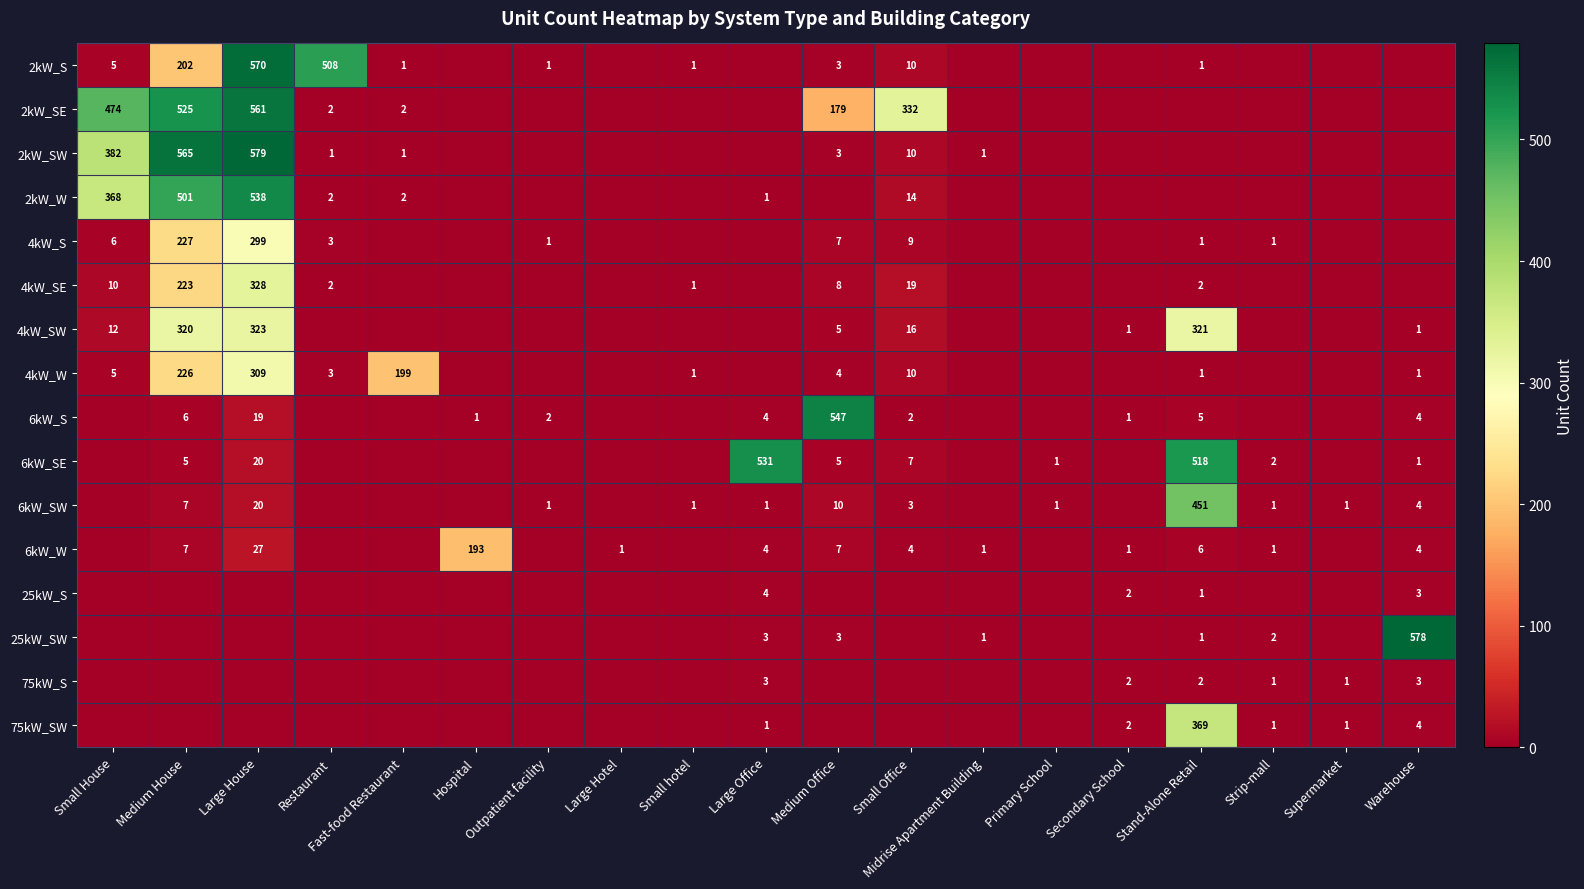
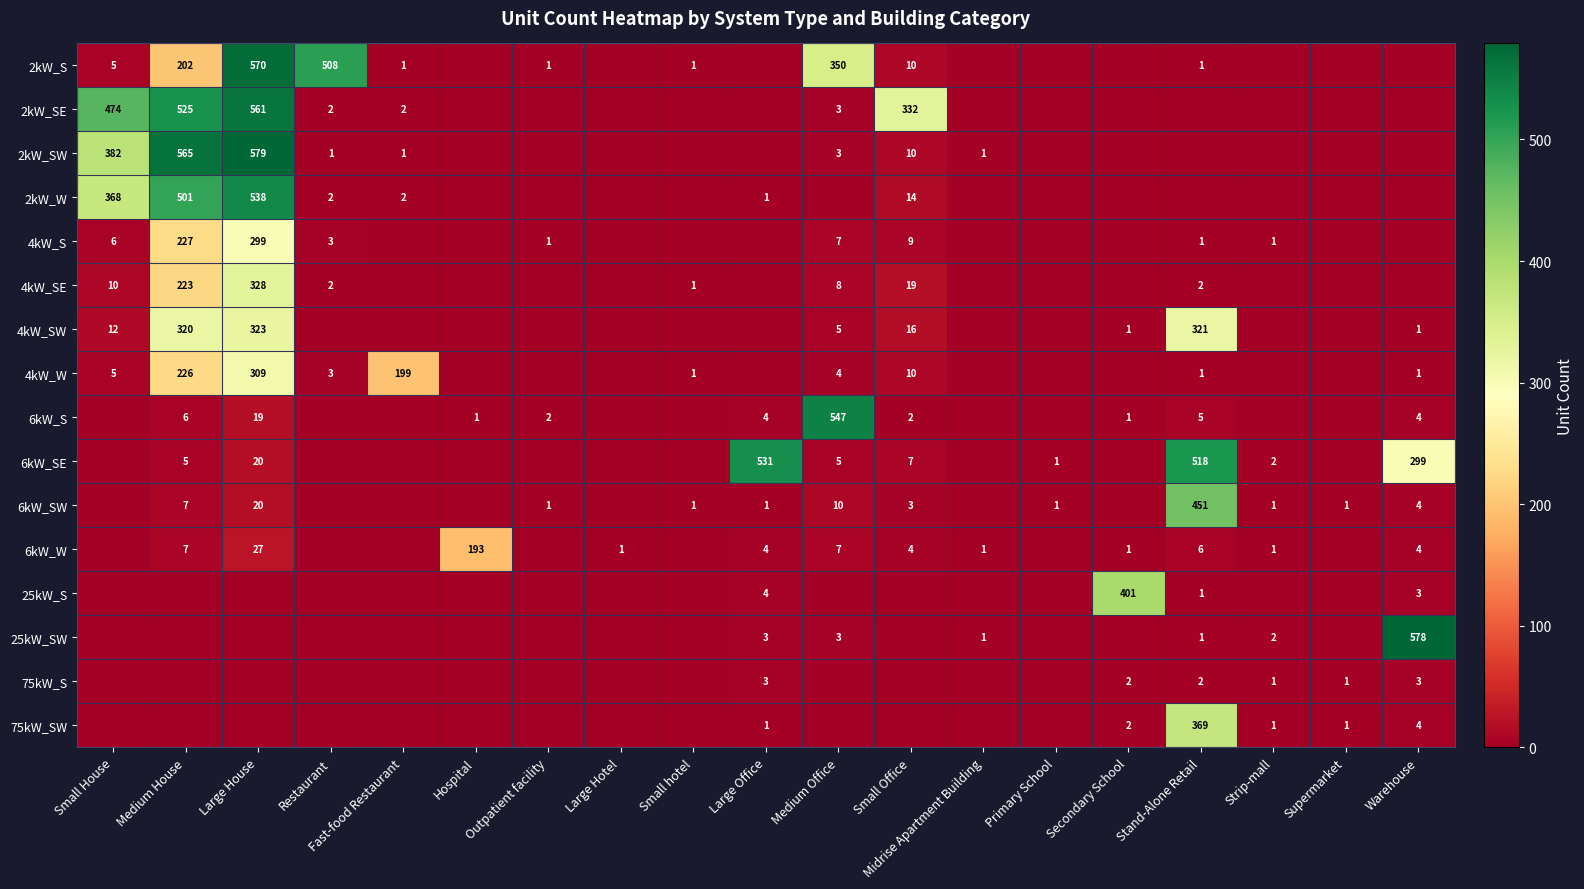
  {
    "2kW_S": {
      "Small House": 5,
      "Medium House": 202,
      "Large House": 570,
      "Restaurant": 508,
      "Fast-food Restaurant": 1,
      "Outpatient facility": 1,
      "Small hotel": 1,
-     "Medium Office": 3,
+     "Medium Office": 350,
      "Small Office": 10,
      "Stand-Alone Retail": 1
    },
    "2kW_SE": {
      "Small House": 474,
      "Medium House": 525,
      "Large House": 561,
      "Restaurant": 2,
      "Fast-food Restaurant": 2,
-     "Medium Office": 179,
+     "Medium Office": 3,
      "Small Office": 332
    },
    "2kW_SW": {
      "Small House": 382,
      "Medium House": 565,
      "Large House": 579,
      "Restaurant": 1,
      "Fast-food Restaurant": 1,
      "Medium Office": 3,
      "Small Office": 10,
      "Midrise Apartment Building": 1
    },
    "2kW_W": {
      "Small House": 368,
      "Medium House": 501,
      "Large House": 538,
      "Restaurant": 2,
      "Fast-food Restaurant": 2,
      "Large Office": 1,
      "Small Office": 14
    },
    "4kW_S": {
      "Small House": 6,
      "Medium House": 227,
      "Large House": 299,
      "Restaurant": 3,
      "Outpatient facility": 1,
      "Medium Office": 7,
      "Small Office": 9,
      "Stand-Alone Retail": 1,
      "Strip-mall": 1
    },
    "4kW_SE": {
      "Small House": 10,
      "Medium House": 223,
      "Large House": 328,
      "Restaurant": 2,
      "Small hotel": 1,
      "Medium Office": 8,
      "Small Office": 19,
      "Stand-Alone Retail": 2
    },
    "4kW_SW": {
      "Small House": 12,
      "Medium House": 320,
      "Large House": 323,
      "Medium Office": 5,
      "Small Office": 16,
      "Secondary School": 1,
      "Stand-Alone Retail": 321,
      "Warehouse": 1
    },
    "4kW_W": {
      "Small House": 5,
      "Medium House": 226,
      "Large House": 309,
      "Restaurant": 3,
      "Fast-food Restaurant": 199,
      "Small hotel": 1,
      "Medium Office": 4,
      "Small Office": 10,
      "Stand-Alone Retail": 1,
      "Warehouse": 1
    },
    "6kW_S": {
      "Medium House": 6,
      "Large House": 19,
      "Hospital": 1,
      "Outpatient facility": 2,
      "Large Office": 4,
      "Medium Office": 547,
      "Small Office": 2,
      "Secondary School": 1,
      "Stand-Alone Retail": 5,
      "Warehouse": 4
    },
    "6kW_SE": {
      "Medium House": 5,
      "Large House": 20,
      "Large Office": 531,
      "Medium Office": 5,
      "Small Office": 7,
      "Primary School": 1,
      "Stand-Alone Retail": 518,
      "Strip-mall": 2,
-     "Warehouse": 1
+     "Warehouse": 299
    },
    "6kW_SW": {
      "Medium House": 7,
      "Large House": 20,
      "Outpatient facility": 1,
      "Small hotel": 1,
      "Large Office": 1,
      "Medium Office": 10,
      "Small Office": 3,
      "Primary School": 1,
      "Stand-Alone Retail": 451,
      "Strip-mall": 1,
      "Supermarket": 1,
      "Warehouse": 4
    },
    "6kW_W": {
      "Medium House": 7,
      "Large House": 27,
      "Hospital": 193,
      "Large Hotel": 1,
      "Large Office": 4,
      "Medium Office": 7,
      "Small Office": 4,
      "Midrise Apartment Building": 1,
      "Secondary School": 1,
      "Stand-Alone Retail": 6,
      "Strip-mall": 1,
      "Warehouse": 4
    },
    "25kW_S": {
      "Large Office": 4,
-     "Secondary School": 2,
+     "Secondary School": 401,
      "Stand-Alone Retail": 1,
      "Warehouse": 3
    },
    "25kW_SW": {
      "Large Office": 3,
      "Medium Office": 3,
      "Midrise Apartment Building": 1,
      "Stand-Alone Retail": 1,
      "Strip-mall": 2,
      "Warehouse": 578
    },
    "75kW_S": {
      "Large Office": 3,
      "Secondary School": 2,
      "Stand-Alone Retail": 2,
      "Strip-mall": 1,
      "Supermarket": 1,
      "Warehouse": 3
    },
    "75kW_SW": {
      "Large Office": 1,
      "Secondary School": 2,
      "Stand-Alone Retail": 369,
      "Strip-mall": 1,
      "Supermarket": 1,
      "Warehouse": 4
    }
  }
